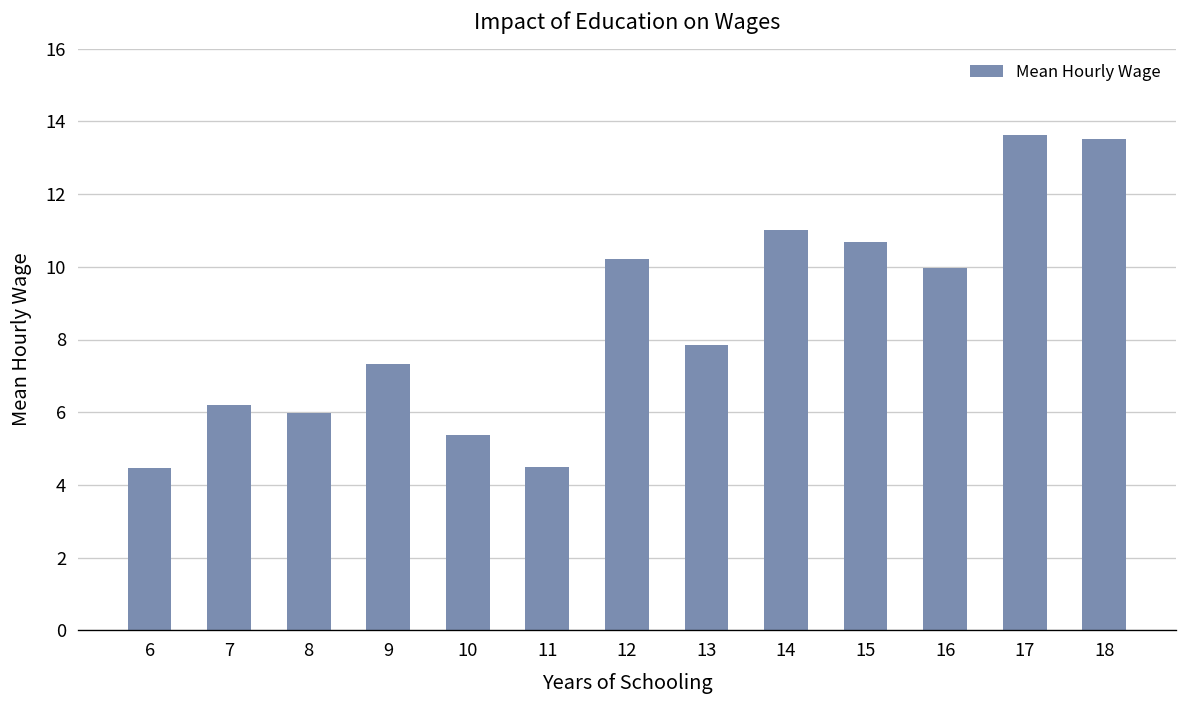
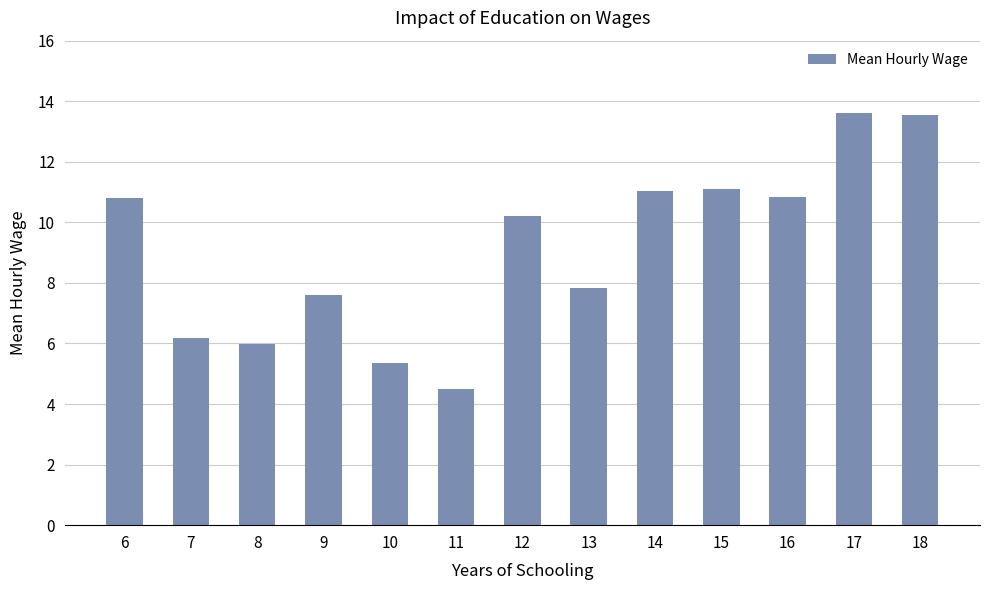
  {
-   "6": 4.5,
+   "6": 10.8,
    "7": 6.2,
    "8": 6.0,
-   "9": 7.3,
+   "9": 7.6,
    "10": 5.4,
    "11": 4.5,
    "12": 10.2,
    "13": 7.8,
    "14": 11.0,
-   "15": 10.7,
-   "16": 10.0,
+   "15": 11.1,
+   "16": 10.8,
    "17": 13.6,
    "18": 13.5
  }
